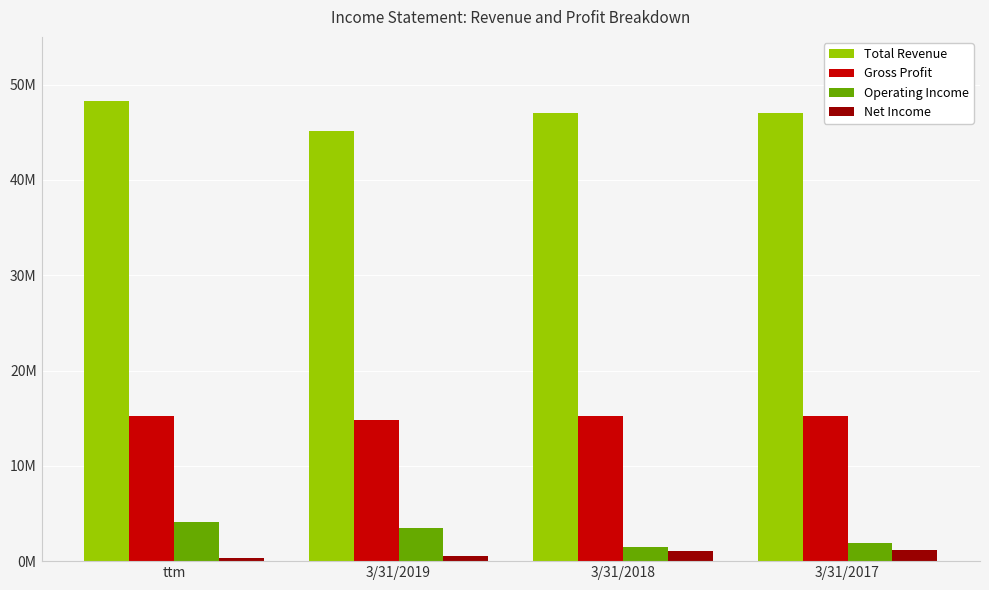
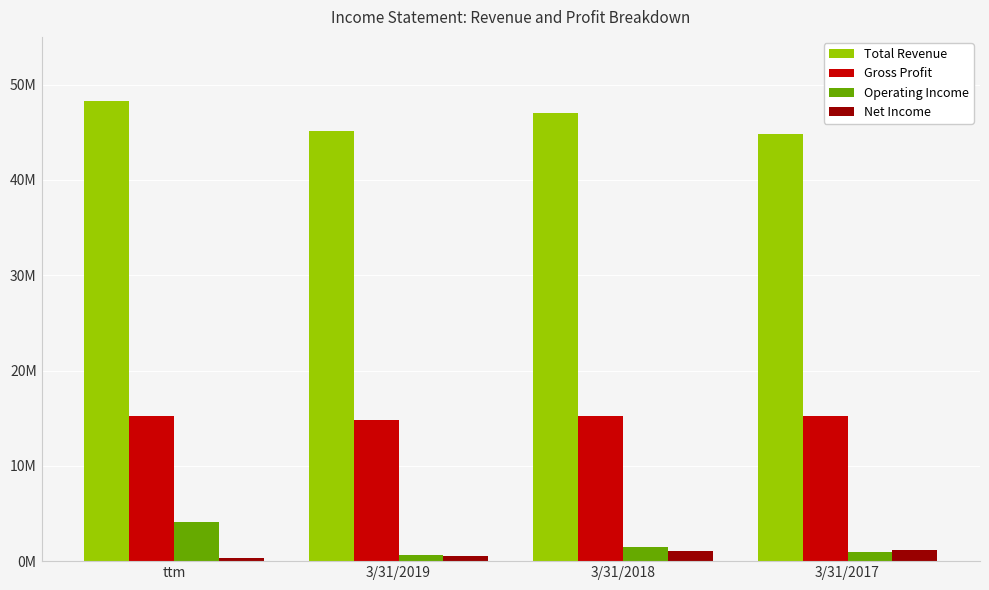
  {
    "Total Revenue": {
      "ttm": 48000000,
      "3/31/2019": 45000000,
      "3/31/2018": 47000000,
-     "3/31/2017": 47000000
+     "3/31/2017": 45000000
    },
    "Operating Income": {
      "ttm": 4000000,
-     "3/31/2019": 4000000,
+     "3/31/2019": 1000000,
      "3/31/2018": 2000000,
-     "3/31/2017": 2000000
+     "3/31/2017": 1000000
    }
  }
